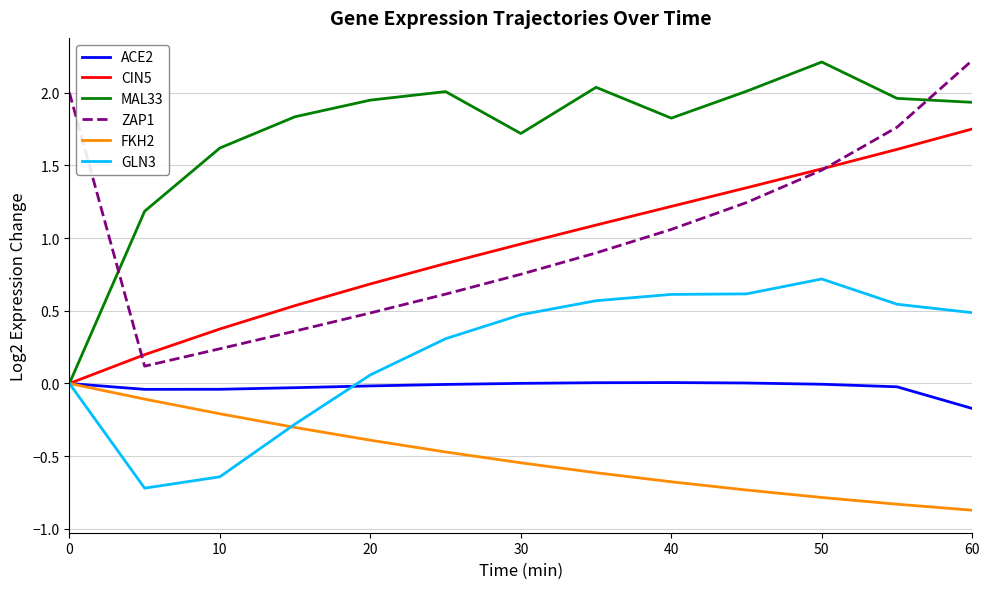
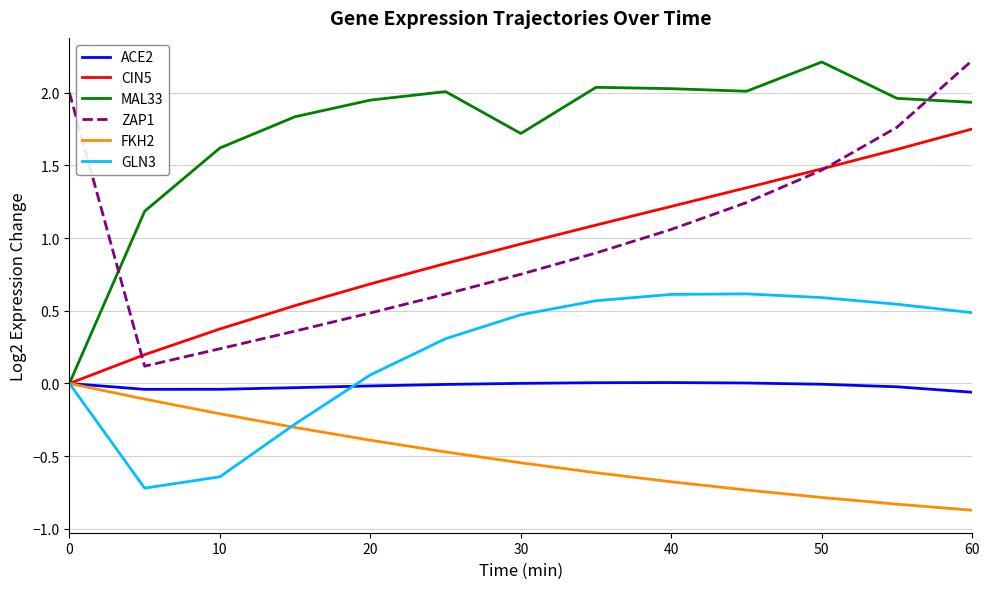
  {
    "ACE2": {
      "10": -0.04,
      "20": -0.02,
      "30": 0.00,
      "40": 0.01,
      "50": -0.01,
-     "60": -0.17
+     "60": -0.06
    },
    "CIN5": {
      "10": 0.37,
      "20": 0.68,
      "30": 0.96,
      "40": 1.22,
      "60": 1.75
    },
    "MAL33": {
      "10": 1.62,
      "20": 1.95,
      "30": 1.72,
-     "40": 1.82,
+     "40": 2.03,
      "50": 2.21,
      "60": 1.93
    },
    "ZAP1": {
      "0": 2.00,
      "10": 0.24,
      "20": 0.48,
      "30": 0.75,
      "40": 1.06,
      "60": 2.22
    },
    "FKH2": {
      "10": -0.21,
      "20": -0.39,
      "30": -0.55,
      "40": -0.68,
      "50": -0.78,
      "60": -0.87
    },
    "GLN3": {
      "10": -0.64,
      "20": 0.06,
      "30": 0.47,
      "40": 0.61,
-     "50": 0.72,
+     "50": 0.59,
      "60": 0.49
    }
  }
